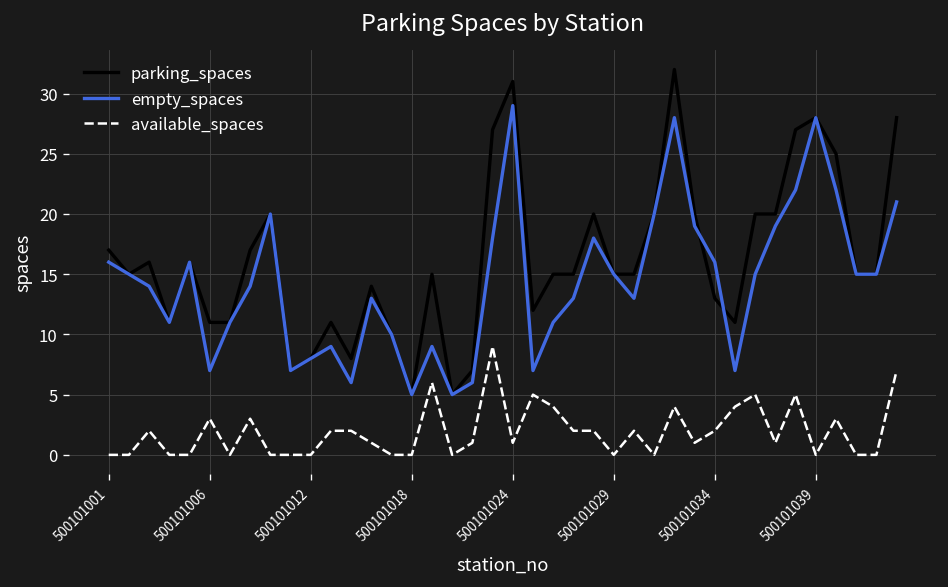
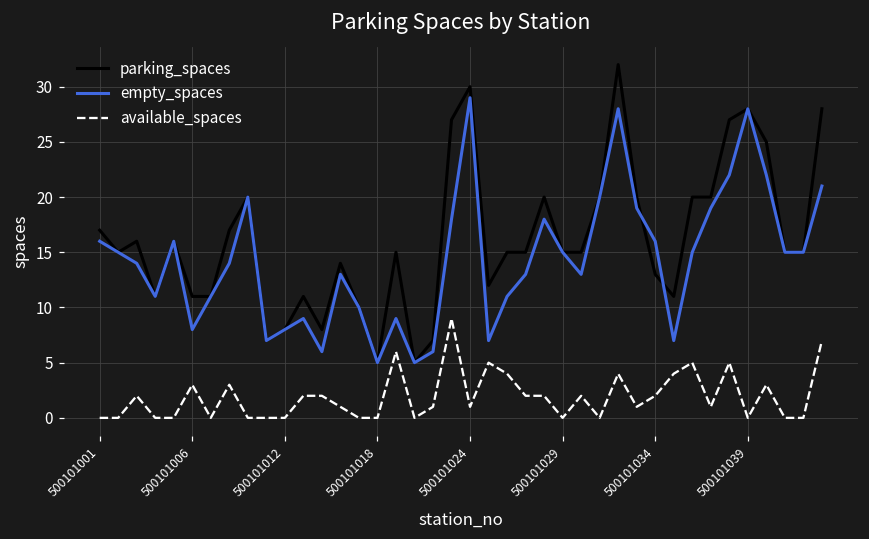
  {
    "parking_spaces": {
      "500101001": 17,
      "500101006": 11,
-     "500101024": 31,
+     "500101024": 30,
      "500101034": 13
    },
    "empty_spaces": {
      "500101001": 16,
-     "500101006": 7,
+     "500101006": 8,
      "500101024": 29,
      "500101034": 16
    },
    "available_spaces": {
      "500101001": 0,
      "500101006": 3,
      "500101012": 0,
      "500101018": 0,
      "500101024": 1,
      "500101029": 0,
      "500101034": 2,
      "500101039": 0
    }
  }
